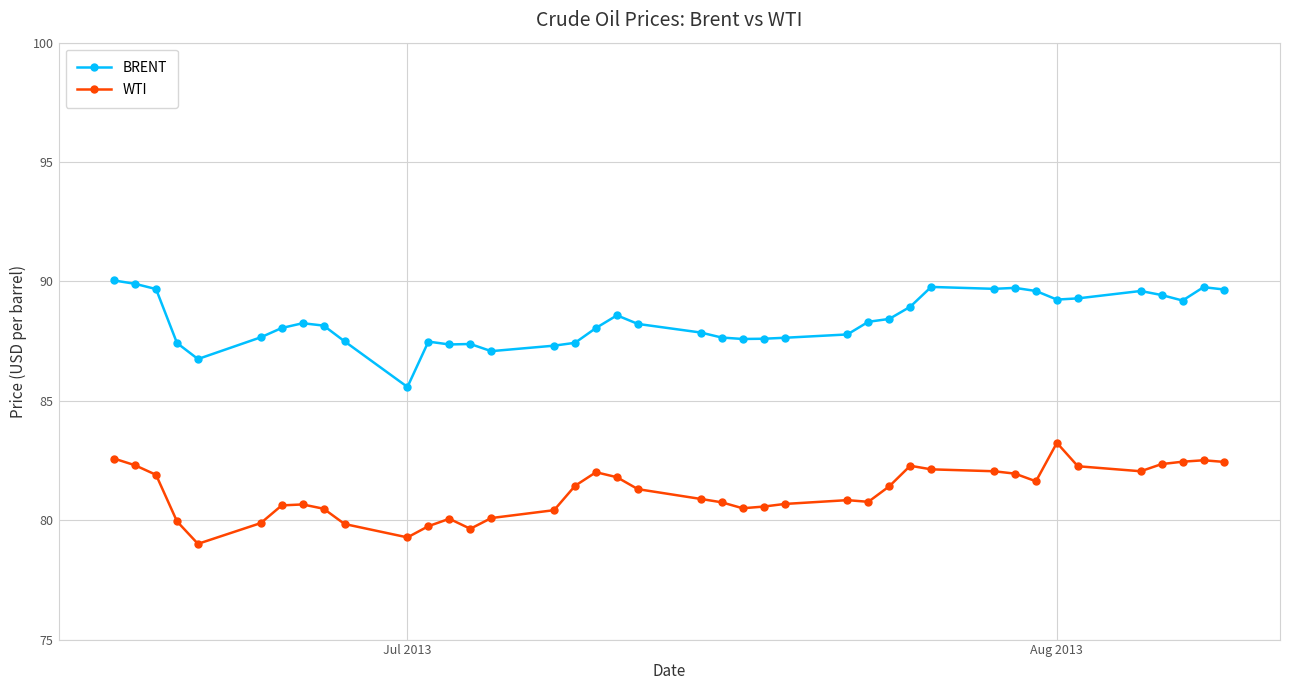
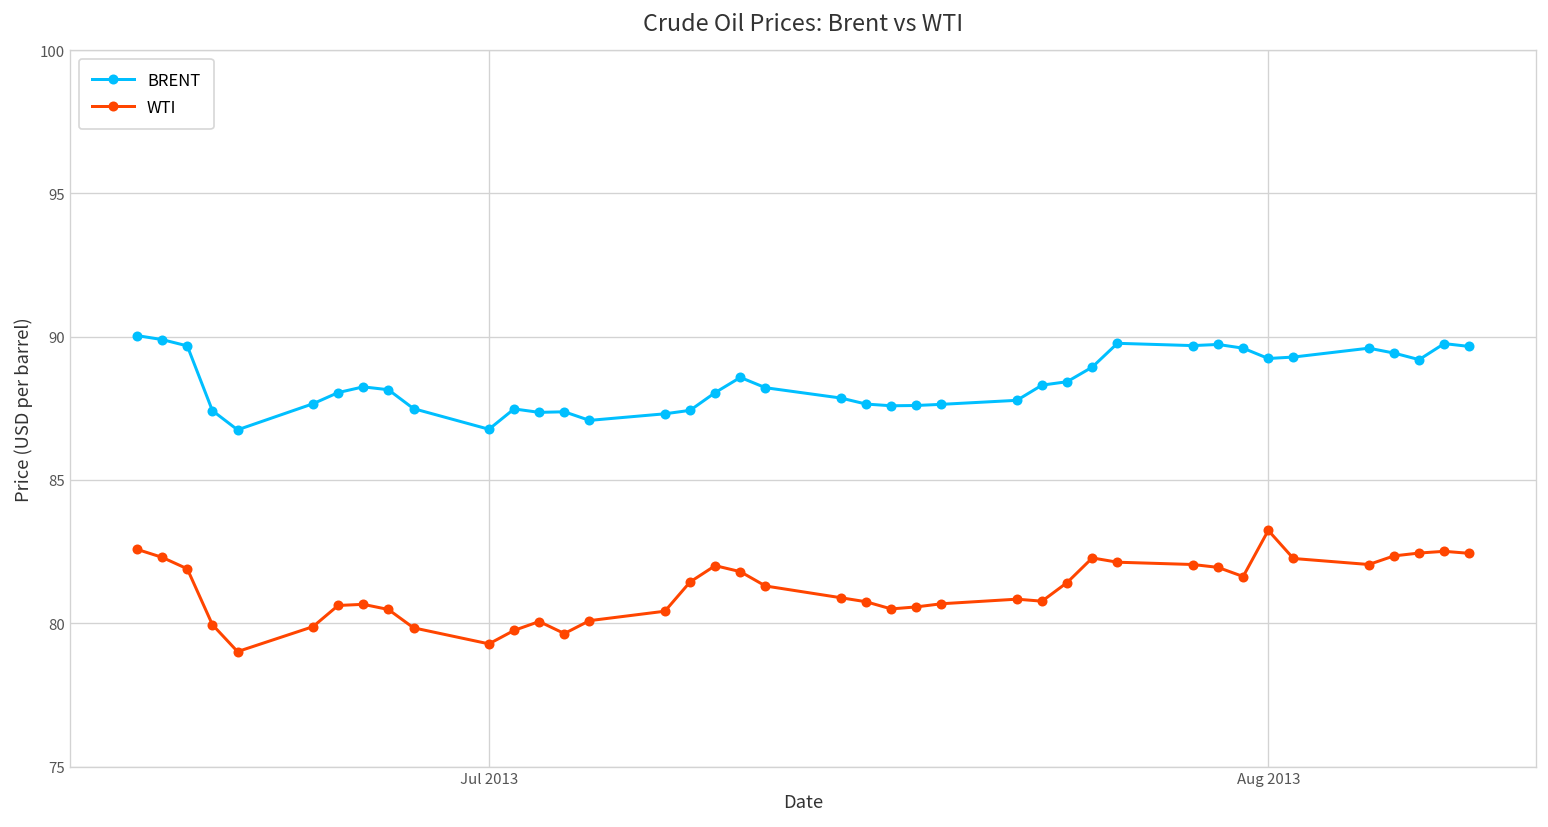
  {
    "BRENT": {
-     "Jul 2013": 85.6,
+     "Jul 2013": 86.8,
      "Aug 2013": 89.2
    },
    "WTI": {
      "Jul 2013": 79.3,
      "Aug 2013": 83.2
    }
  }
